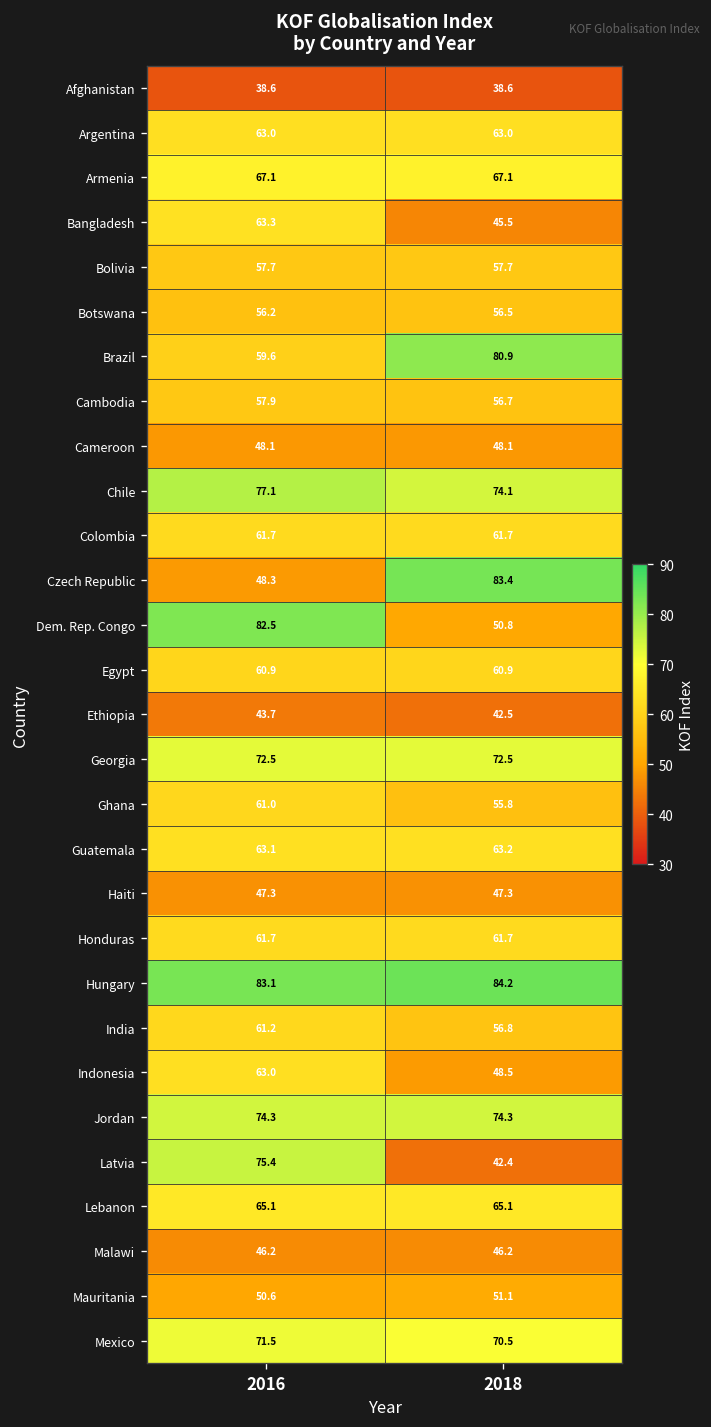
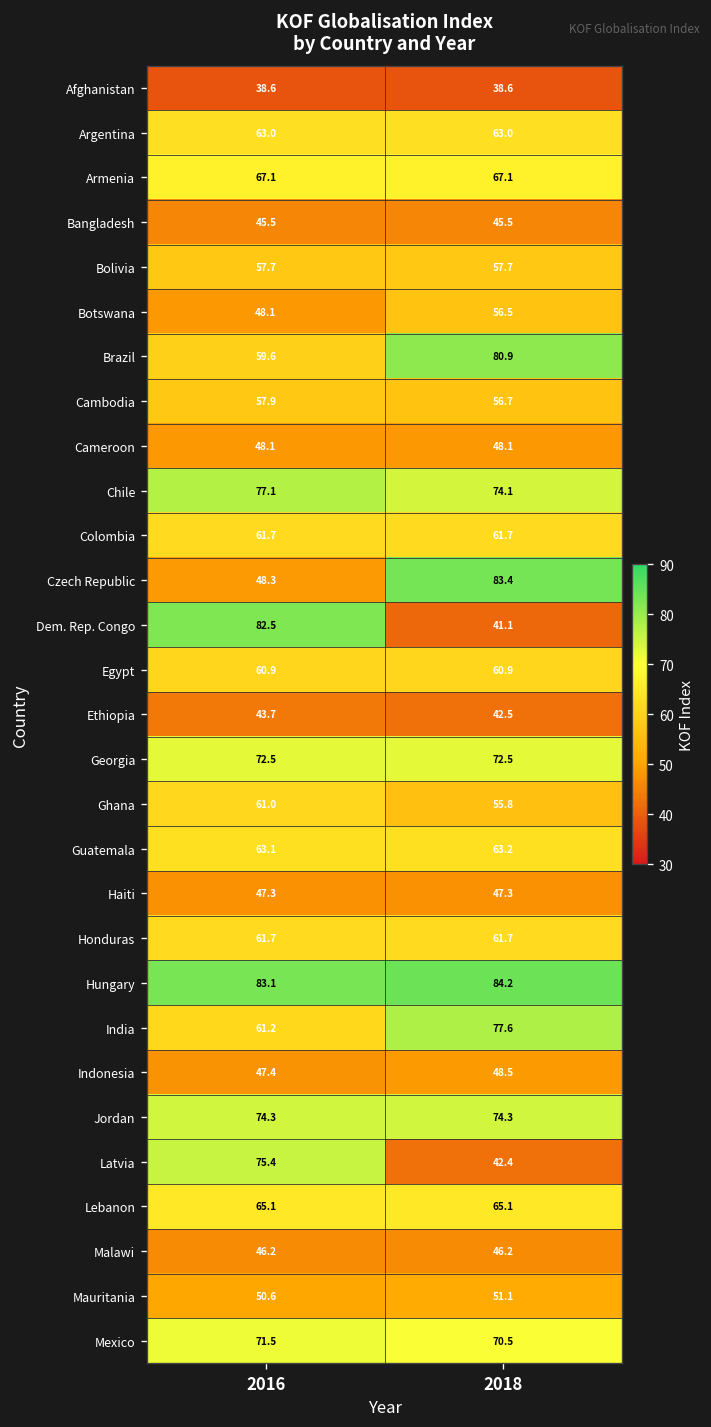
  {
    "Afghanistan": {
      "2016": 38.6,
      "2018": 38.6
    },
    "Argentina": {
      "2016": 63.0,
      "2018": 63.0
    },
    "Armenia": {
      "2016": 67.1,
      "2018": 67.1
    },
    "Bangladesh": {
-     "2016": 63.3,
+     "2016": 45.5,
      "2018": 45.5
    },
    "Bolivia": {
      "2016": 57.7,
      "2018": 57.7
    },
    "Botswana": {
-     "2016": 56.2,
+     "2016": 48.1,
      "2018": 56.5
    },
    "Brazil": {
      "2016": 59.6,
      "2018": 80.9
    },
    "Cambodia": {
      "2016": 57.9,
      "2018": 56.7
    },
    "Cameroon": {
      "2016": 48.1,
      "2018": 48.1
    },
    "Chile": {
      "2016": 77.1,
      "2018": 74.1
    },
    "Colombia": {
      "2016": 61.7,
      "2018": 61.7
    },
    "Czech Republic": {
      "2016": 48.3,
      "2018": 83.4
    },
    "Dem. Rep. Congo": {
      "2016": 82.5,
-     "2018": 50.8
+     "2018": 41.1
    },
    "Egypt": {
      "2016": 60.9,
      "2018": 60.9
    },
    "Ethiopia": {
      "2016": 43.7,
      "2018": 42.5
    },
    "Georgia": {
      "2016": 72.5,
      "2018": 72.5
    },
    "Ghana": {
      "2016": 61.0,
      "2018": 55.8
    },
    "Guatemala": {
      "2016": 63.1,
      "2018": 63.2
    },
    "Haiti": {
      "2016": 47.3,
      "2018": 47.3
    },
    "Honduras": {
      "2016": 61.7,
      "2018": 61.7
    },
    "Hungary": {
      "2016": 83.1,
      "2018": 84.2
    },
    "India": {
      "2016": 61.2,
-     "2018": 56.8
+     "2018": 77.6
    },
    "Indonesia": {
-     "2016": 63.0,
+     "2016": 47.4,
      "2018": 48.5
    },
    "Jordan": {
      "2016": 74.3,
      "2018": 74.3
    },
    "Latvia": {
      "2016": 75.4,
      "2018": 42.4
    },
    "Lebanon": {
      "2016": 65.1,
      "2018": 65.1
    },
    "Malawi": {
      "2016": 46.2,
      "2018": 46.2
    },
    "Mauritania": {
      "2016": 50.6,
      "2018": 51.1
    },
    "Mexico": {
      "2016": 71.5,
      "2018": 70.5
    }
  }
